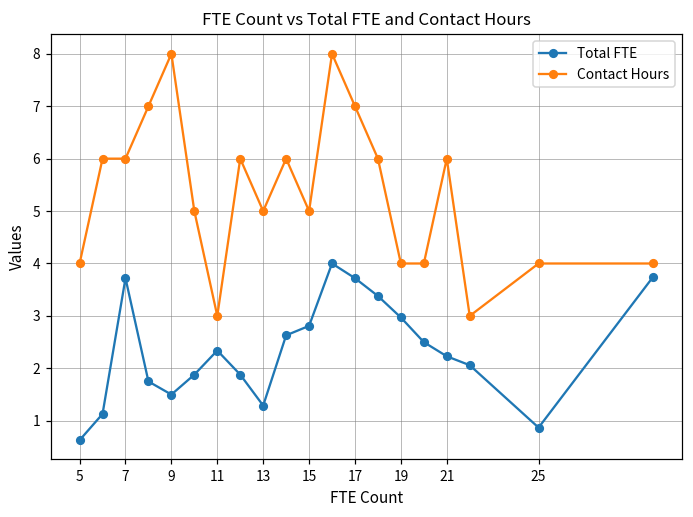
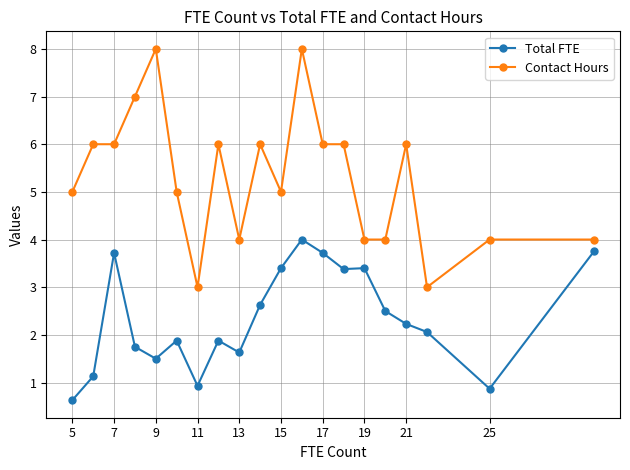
  {
    "Total FTE": {
      "5": 0.6,
      "7": 3.7,
      "9": 1.5,
-     "11": 2.3,
-     "13": 1.3,
-     "15": 2.8,
+     "11": 0.9,
+     "13": 1.6,
+     "15": 3.4,
      "17": 3.7,
-     "19": 3.0,
+     "19": 3.4,
      "21": 2.2,
      "25": 0.9
    },
    "Contact Hours": {
-     "5": 4,
+     "5": 5,
      "7": 6,
      "9": 8,
      "11": 3,
-     "13": 5,
+     "13": 4,
      "15": 5,
-     "17": 7,
+     "17": 6,
      "19": 4,
      "21": 6,
      "25": 4
    }
  }
